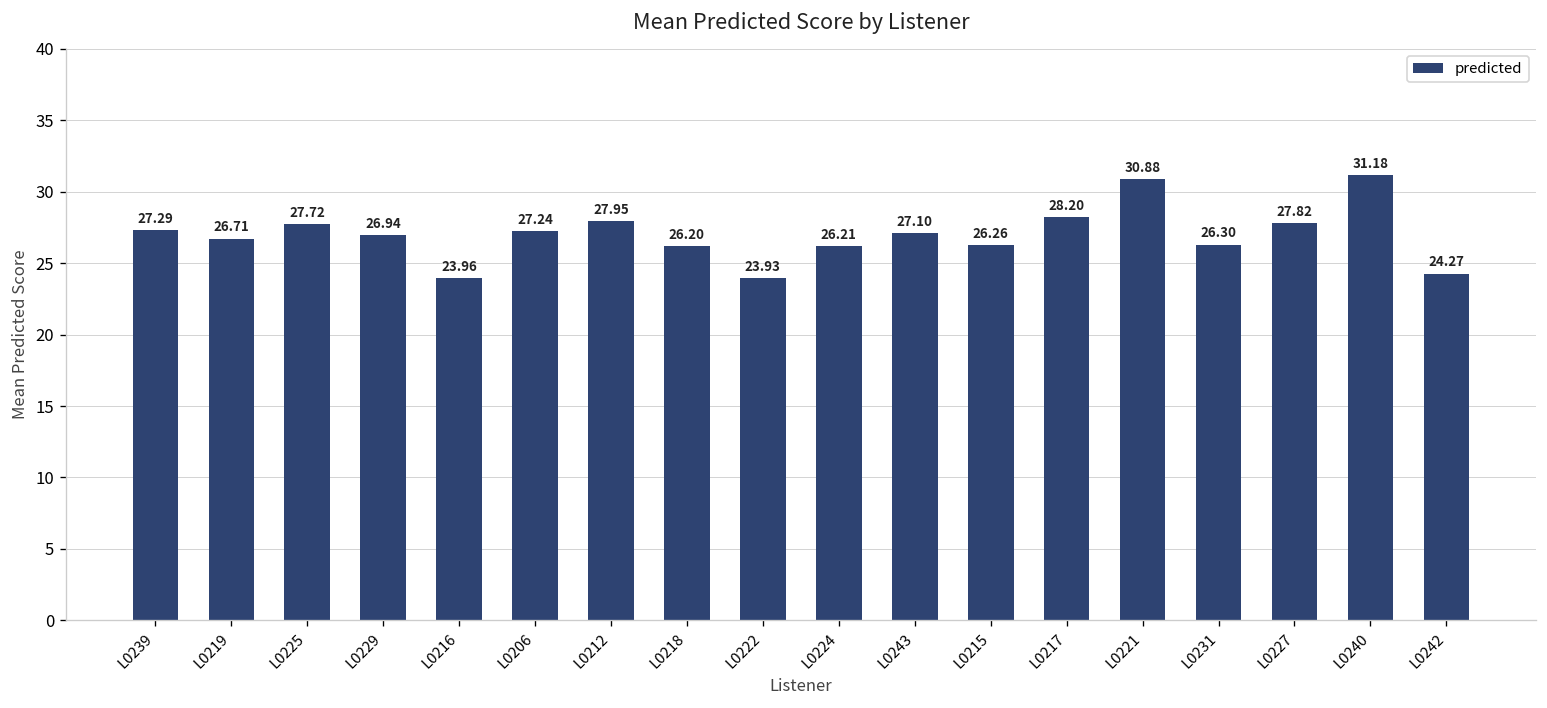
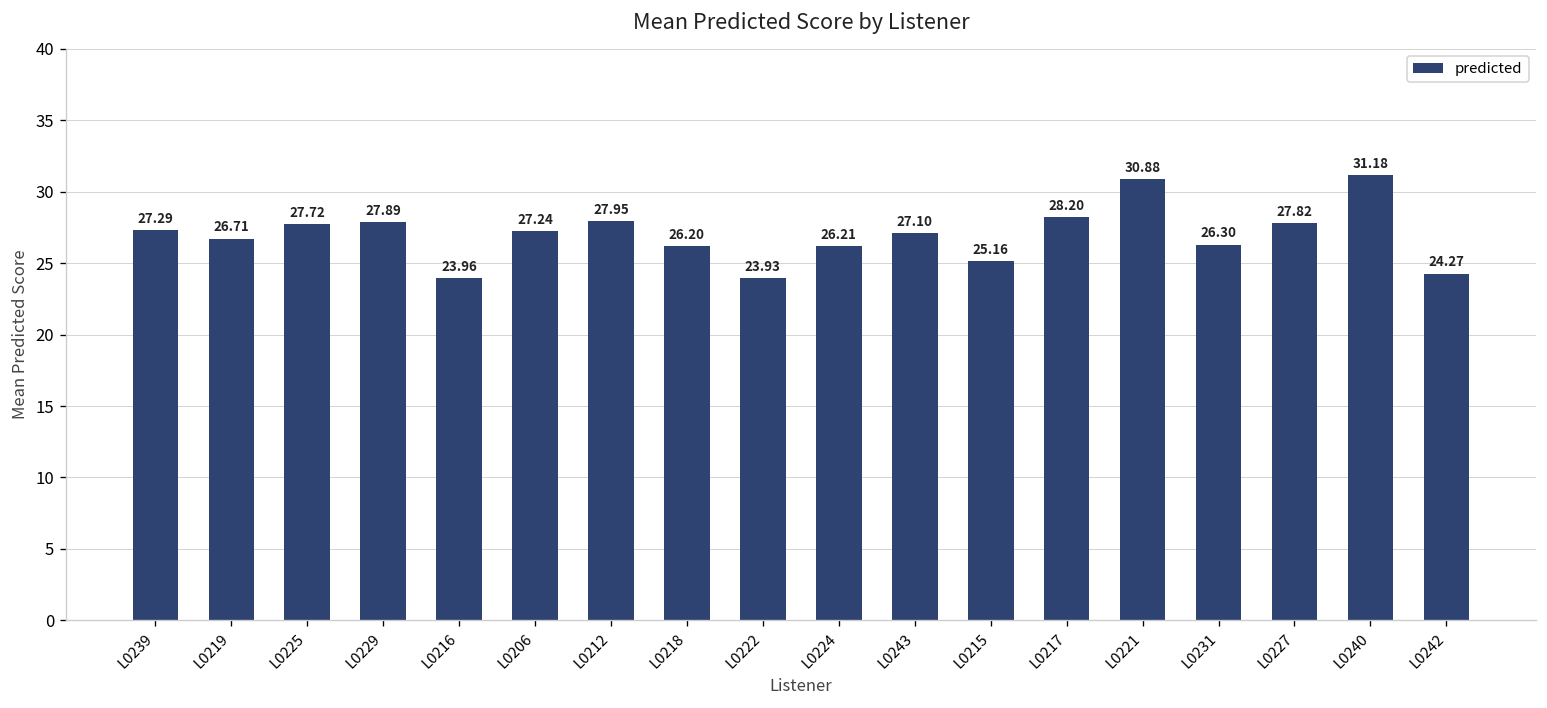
  {
    "L0239": 27.29,
    "L0219": 26.71,
    "L0225": 27.72,
-   "L0229": 26.94,
+   "L0229": 27.89,
    "L0216": 23.96,
    "L0206": 27.24,
    "L0212": 27.95,
    "L0218": 26.20,
    "L0222": 23.93,
    "L0224": 26.21,
    "L0243": 27.10,
-   "L0215": 26.26,
+   "L0215": 25.16,
    "L0217": 28.20,
    "L0221": 30.88,
    "L0231": 26.30,
    "L0227": 27.82,
    "L0240": 31.18,
    "L0242": 24.27
  }
